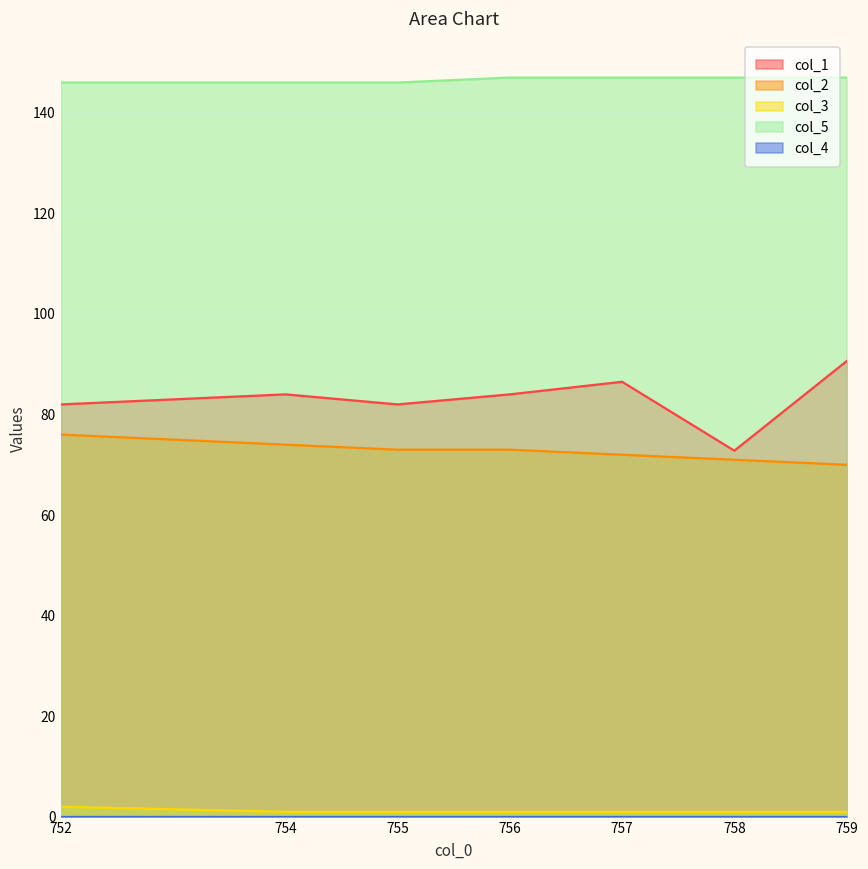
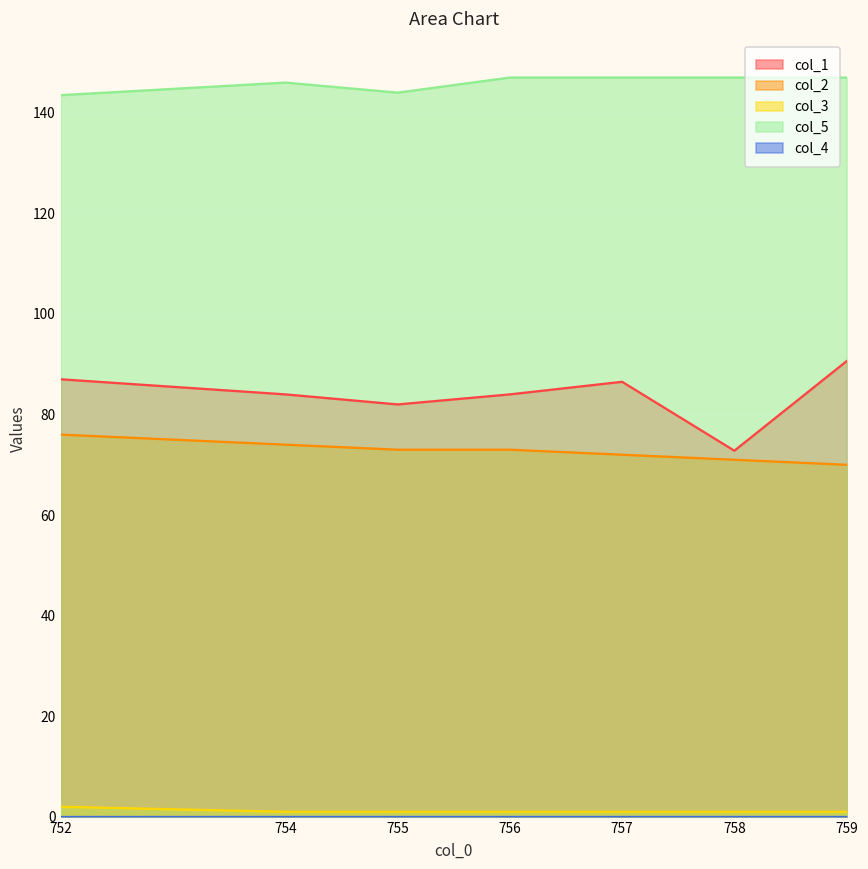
  {
    "col_1": {
-     "752": 82,
+     "752": 87,
      "754": 84,
      "755": 82,
      "756": 84,
      "757": 87,
      "758": 73,
      "759": 91
    },
    "col_5": {
-     "752": 146,
+     "752": 144,
      "754": 146,
-     "755": 146,
+     "755": 144,
      "756": 147,
      "757": 147,
      "758": 147,
      "759": 147
    },
    "col_4": {
      "752": 0,
      "754": 0,
      "755": 0,
      "756": 0,
      "757": 0,
      "758": 0,
      "759": 0
    }
  }
